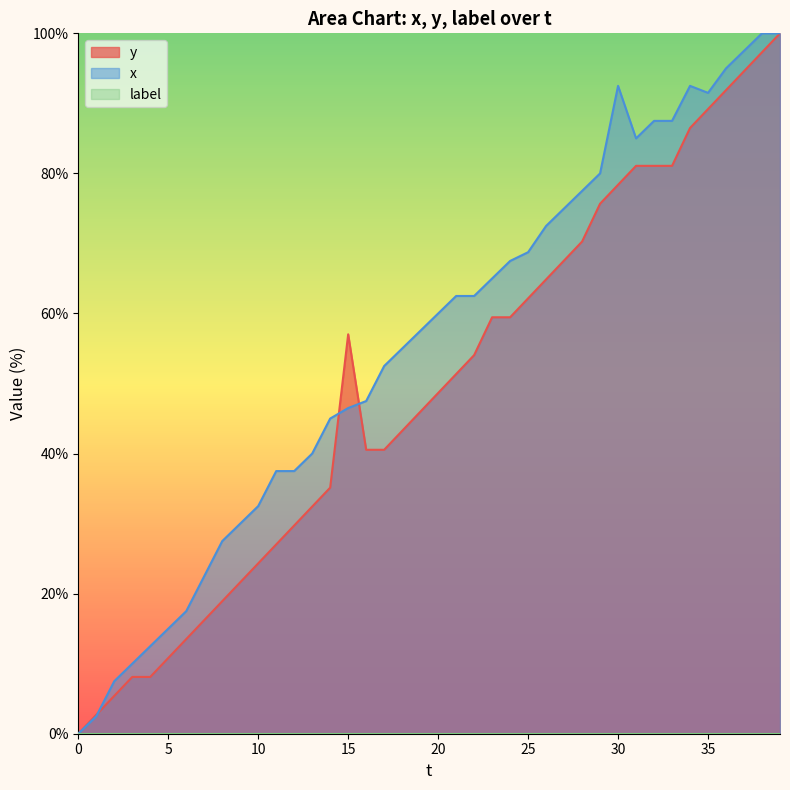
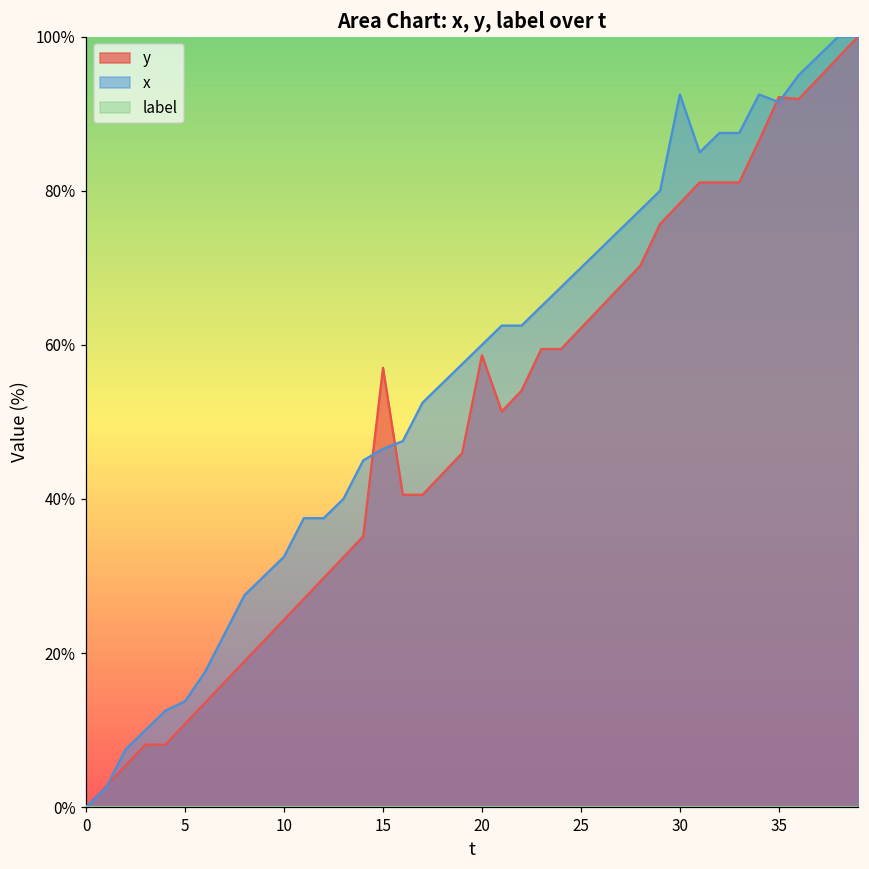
  {
    "y": {
      "5": "11%",
      "10": "24%",
      "15": "57%",
-     "20": "49%",
+     "20": "59%",
      "25": "62%",
      "30": "78%",
-     "35": "89%"
+     "35": "92%"
    },
    "x": {
-     "5": "15%",
+     "5": "14%",
      "10": "33%",
      "15": "47%",
      "20": "60%",
-     "25": "69%",
+     "25": "70%",
      "30": "93%",
      "35": "92%"
    },
    "label": {
      "5": "0%",
      "10": "0%",
      "15": "0%",
      "20": "0%",
      "25": "0%",
      "30": "0%",
      "35": "0%"
    }
  }
